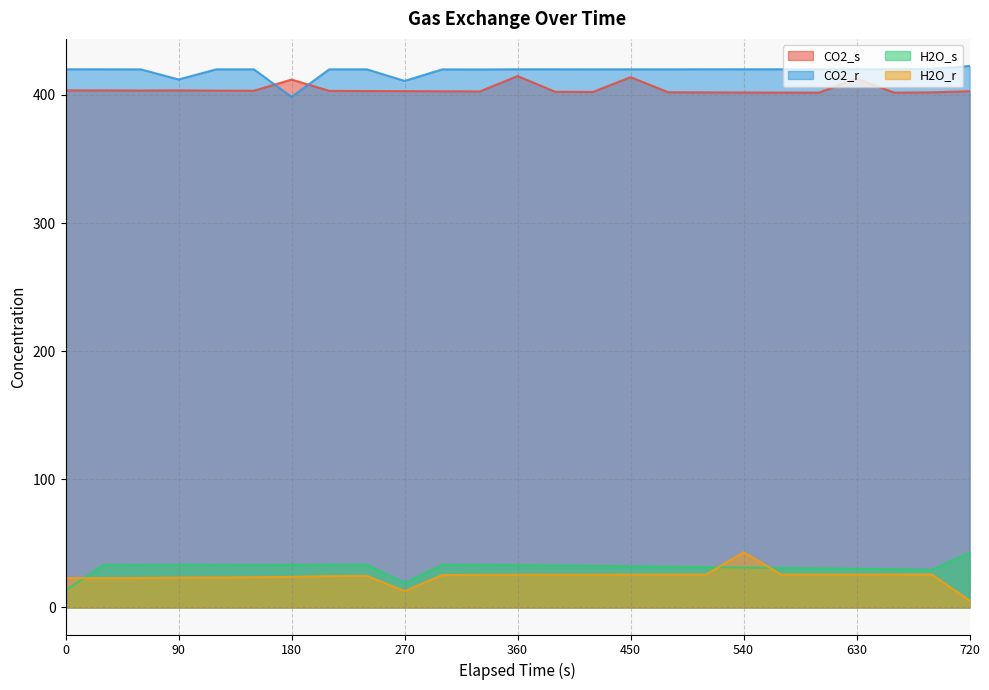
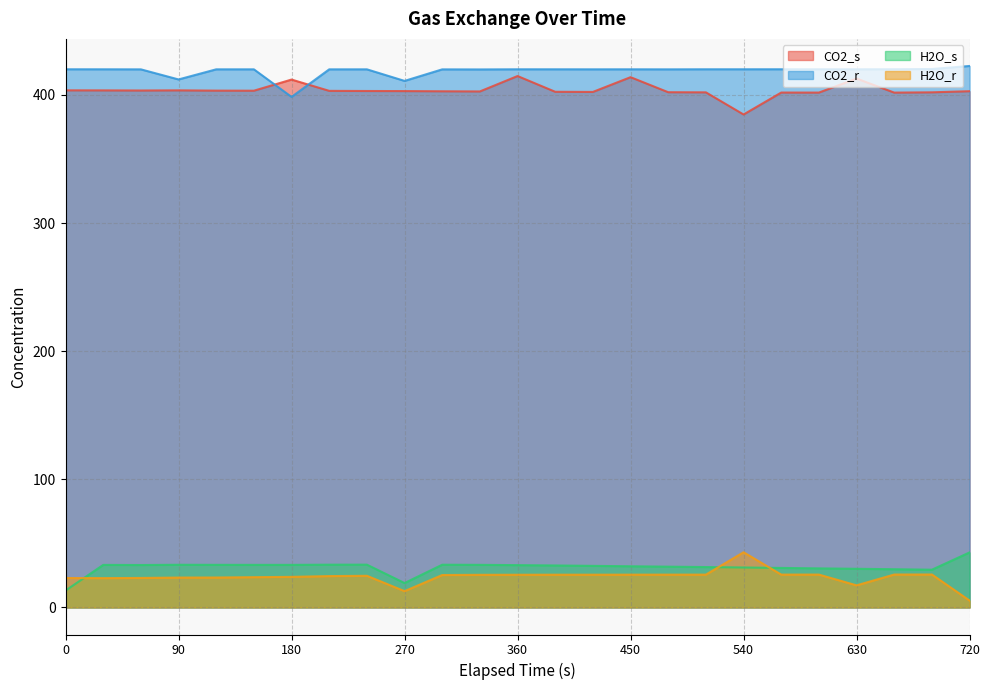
  {
    "CO2_s": {
      "0": 404,
      "90": 404,
      "180": 412,
      "270": 403,
      "360": 415,
      "450": 414,
-     "540": 402,
+     "540": 385,
      "720": 403
    },
    "CO2_r": {
      "0": 420,
      "90": 412,
      "180": 398,
      "270": 411,
      "360": 420,
      "450": 420,
      "540": 420,
      "720": 423
    },
    "H2O_s": {
      "0": 13,
      "90": 33,
      "180": 33,
      "270": 19,
      "360": 33,
      "450": 32,
      "540": 31,
      "630": 30,
      "720": 43
    },
    "H2O_r": {
      "0": 23,
      "90": 23,
      "180": 24,
      "270": 13,
      "360": 26,
      "450": 26,
      "540": 43,
-     "630": 26,
+     "630": 17,
      "720": 5
    }
  }
